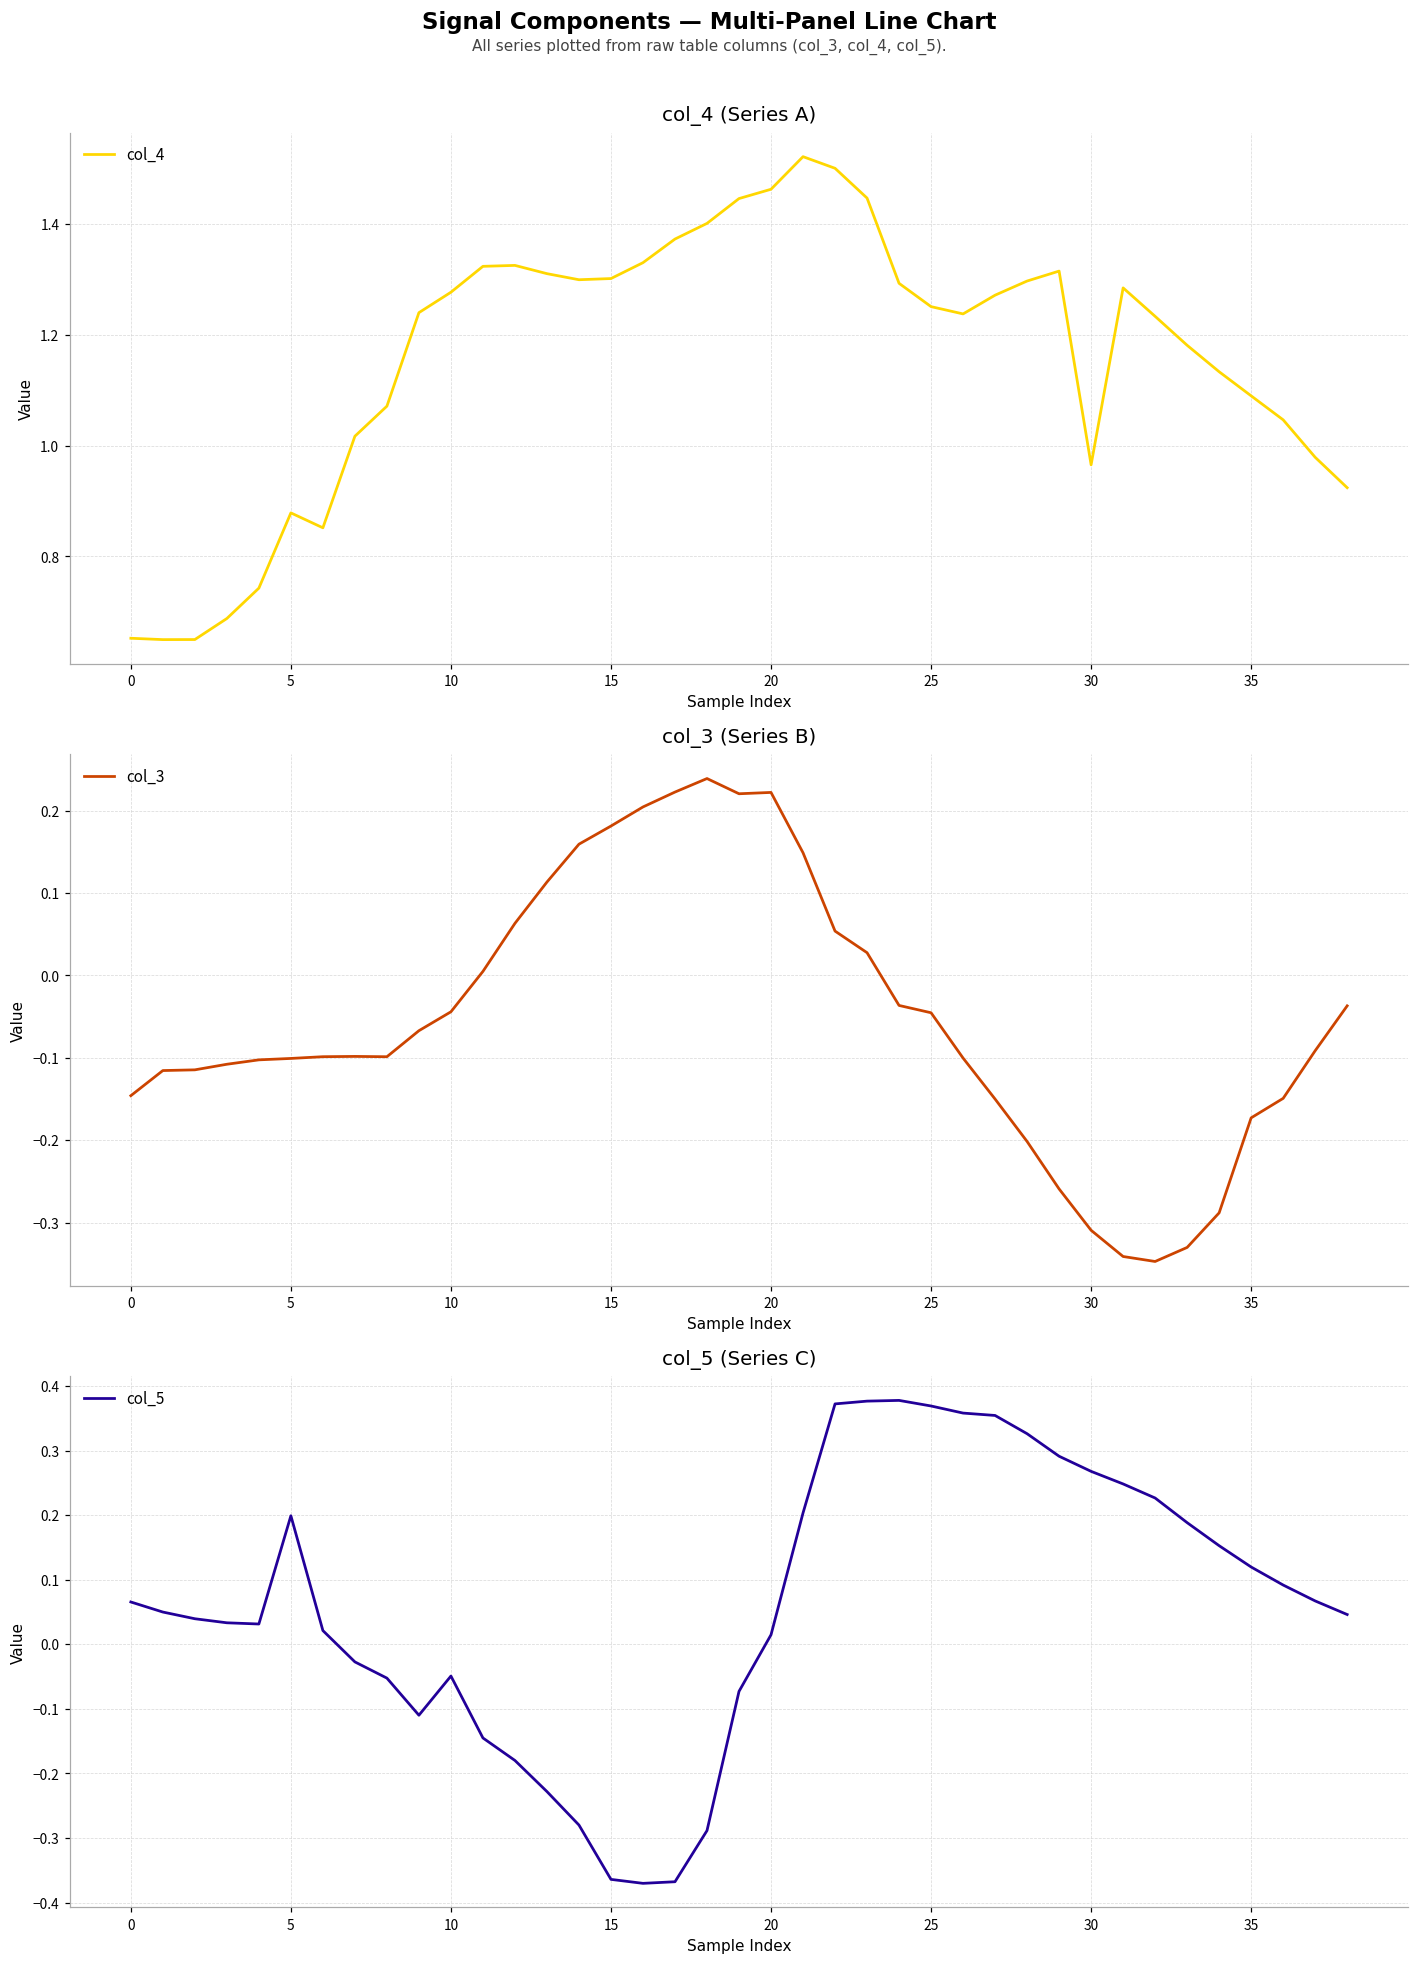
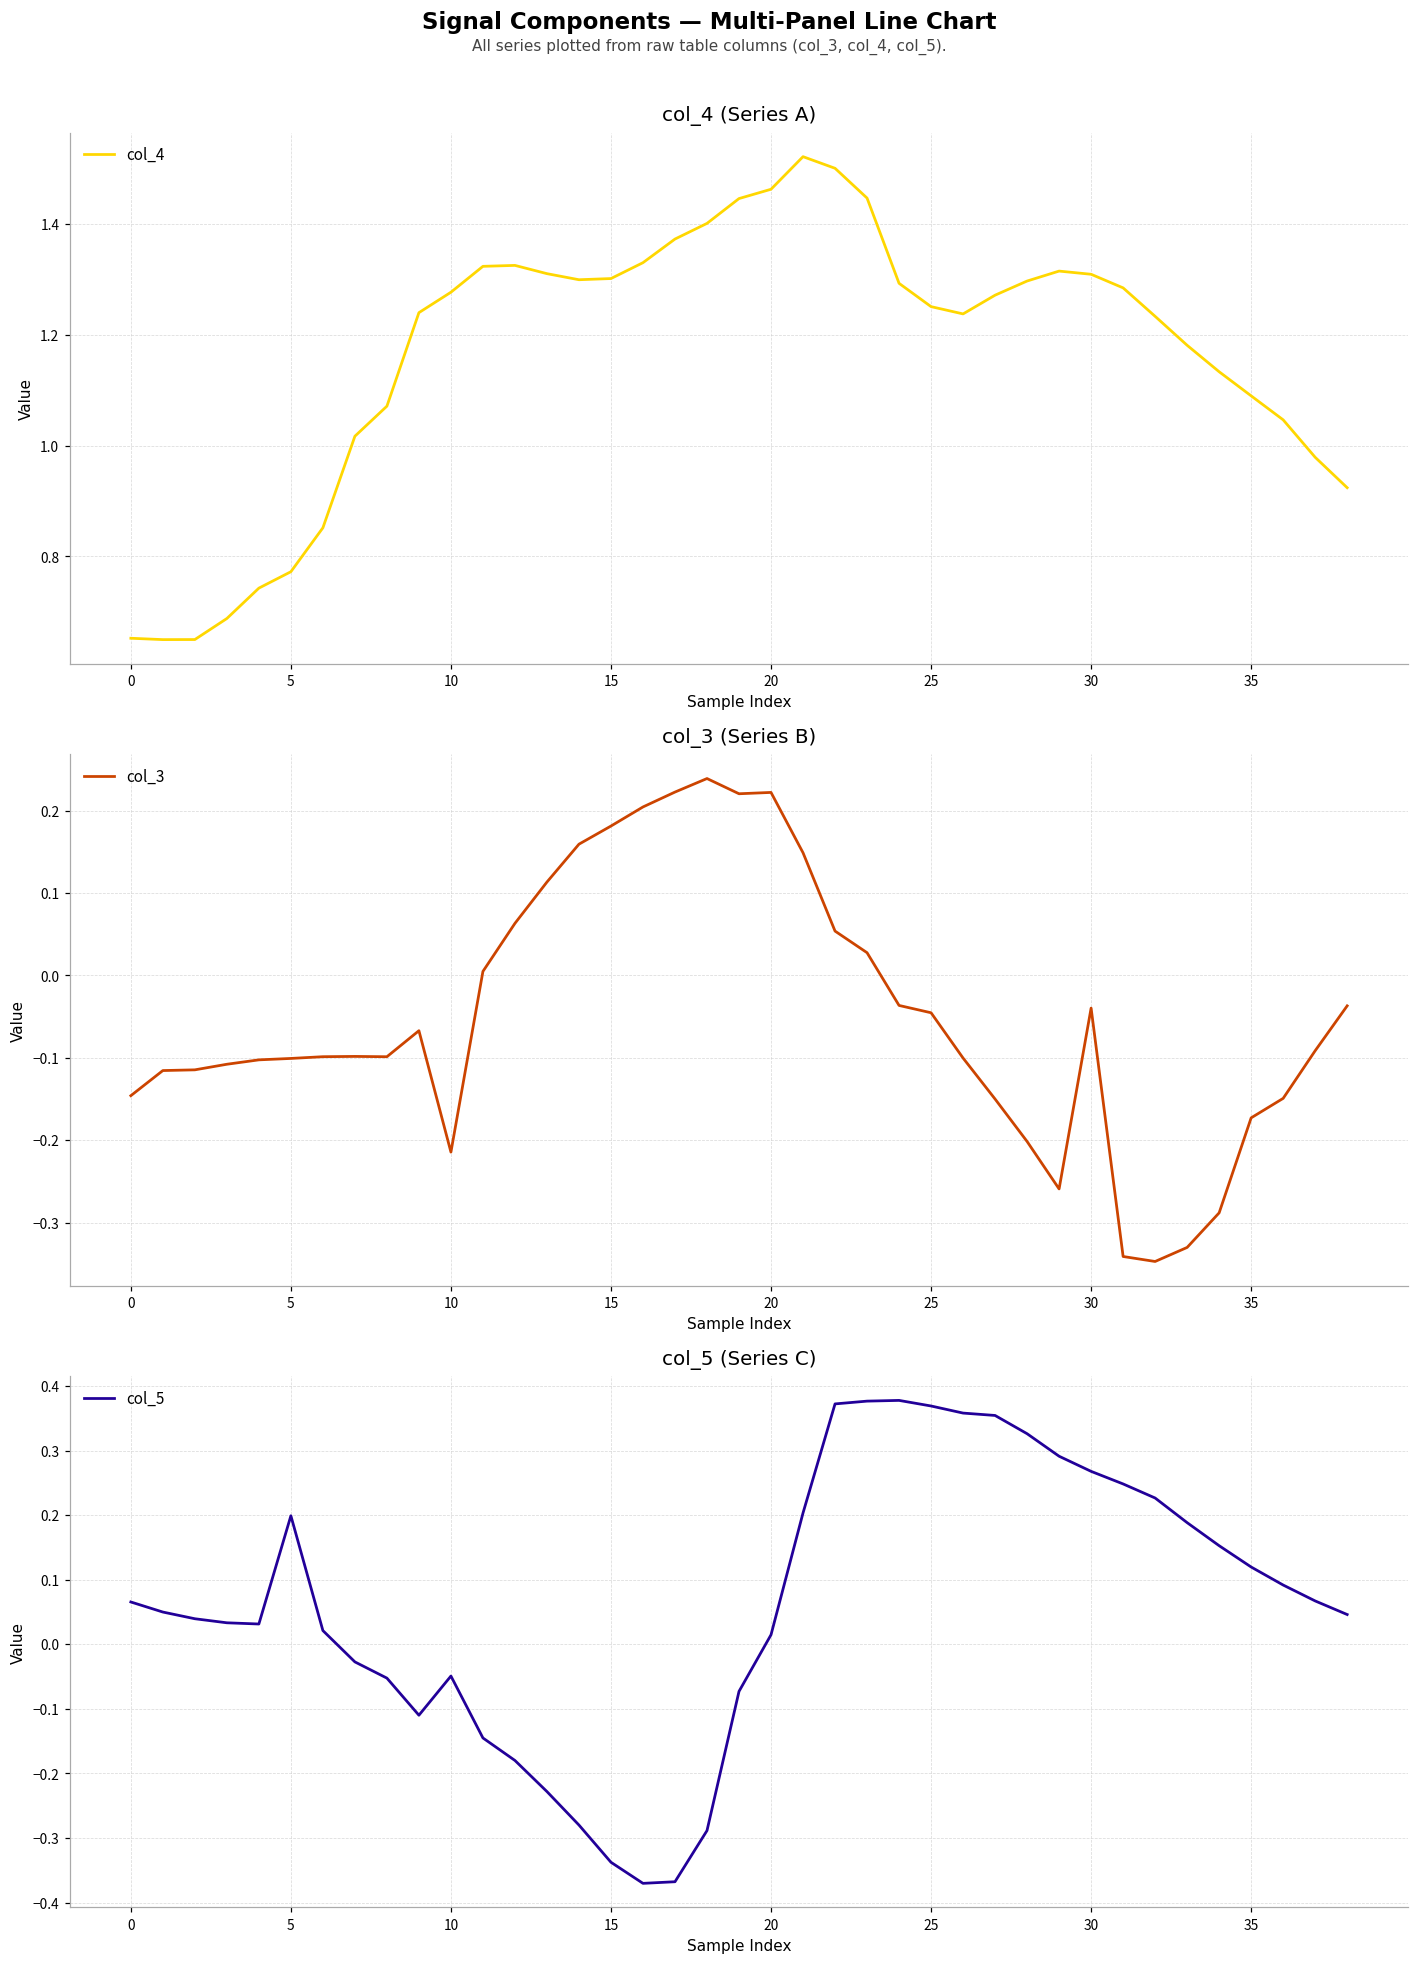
  {
    "col_4 (Series A)": {
      "0": 0.65,
-     "5": 0.88,
+     "5": 0.77,
      "10": 1.28,
      "15": 1.30,
      "20": 1.46,
      "25": 1.25,
-     "30": 0.97,
+     "30": 1.31,
      "35": 1.09
    },
    "col_3 (Series B)": {
      "0": -0.15,
      "5": -0.10,
-     "10": -0.04,
+     "10": -0.21,
      "15": 0.18,
      "20": 0.22,
      "25": -0.05,
-     "30": -0.31,
+     "30": -0.04,
      "35": -0.17
    },
    "col_5 (Series C)": {
      "0": 0.07,
      "5": 0.20,
      "10": -0.05,
-     "15": -0.36,
+     "15": -0.34,
      "20": 0.01,
      "25": 0.37,
      "30": 0.27,
      "35": 0.12
    }
  }
